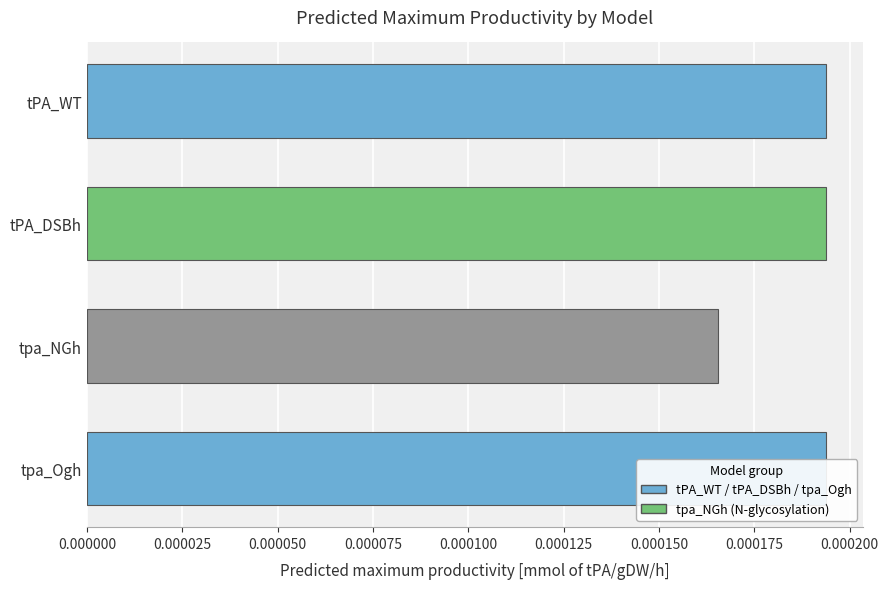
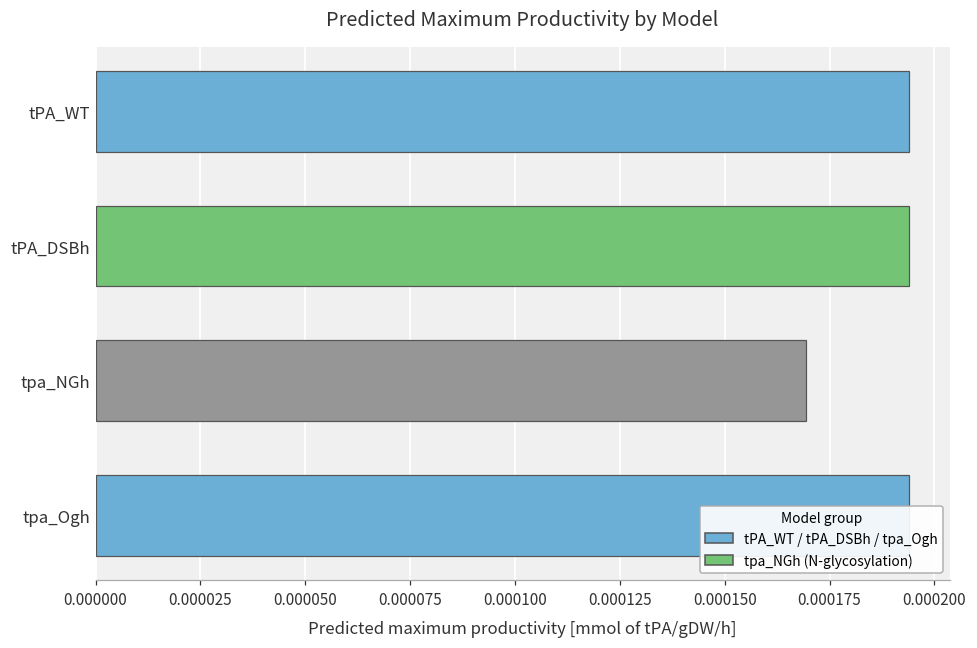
  {
    "tPA_WT": 0.000194,
    "tPA_DSBh": 0.000194,
-   "tpa_NGh": 0.000166
+   "tpa_NGh": 0.000169
  }
